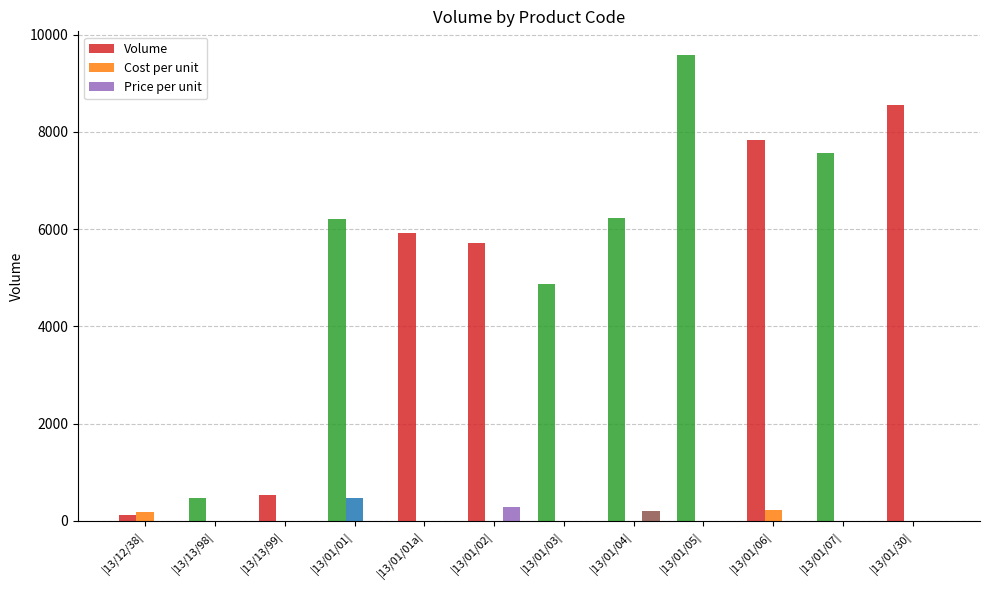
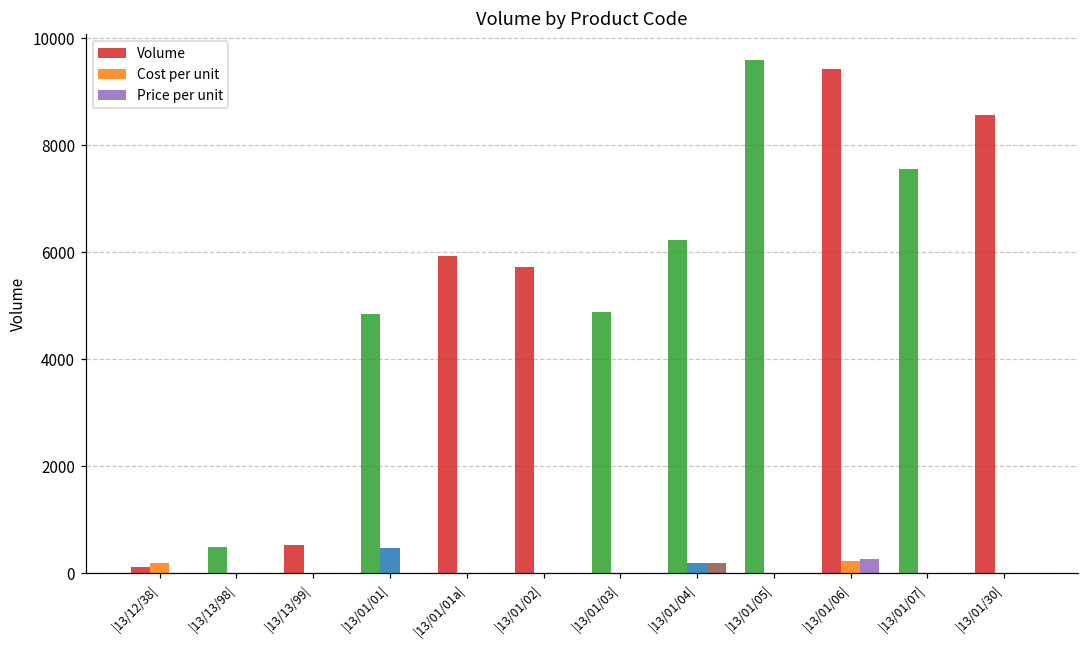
  {
    "Volume": {
      "|13/12/38|": 100,
      "|13/13/98|": 500,
      "|13/13/99|": 500,
-     "|13/01/01|": 6200,
+     "|13/01/01|": 4800,
      "|13/01/01a|": 5900,
      "|13/01/02|": 5700,
      "|13/01/03|": 4900,
      "|13/01/04|": 6200,
      "|13/01/05|": 9600,
-     "|13/01/06|": 7800,
+     "|13/01/06|": 9400,
      "|13/01/07|": 7600,
      "|13/01/30|": 8600
    },
    "Cost per unit": {
      "|13/12/38|": 200,
      "|13/01/01|": 500,
-     "|13/01/04|": 0,
+     "|13/01/04|": 200,
      "|13/01/06|": 200
    },
    "Price per unit": {
-     "|13/01/02|": 300,
+     "|13/01/02|": 0,
      "|13/01/04|": 200,
-     "|13/01/06|": 0
+     "|13/01/06|": 300
    }
  }
